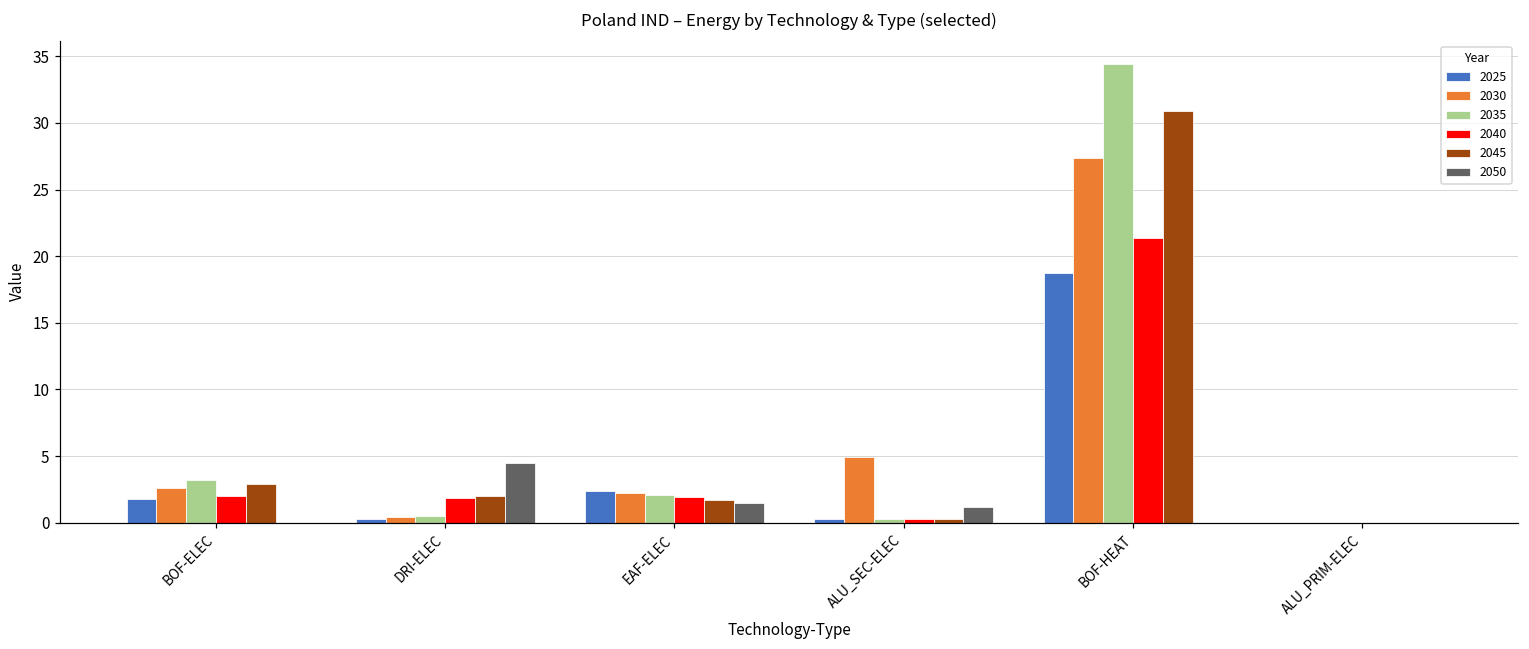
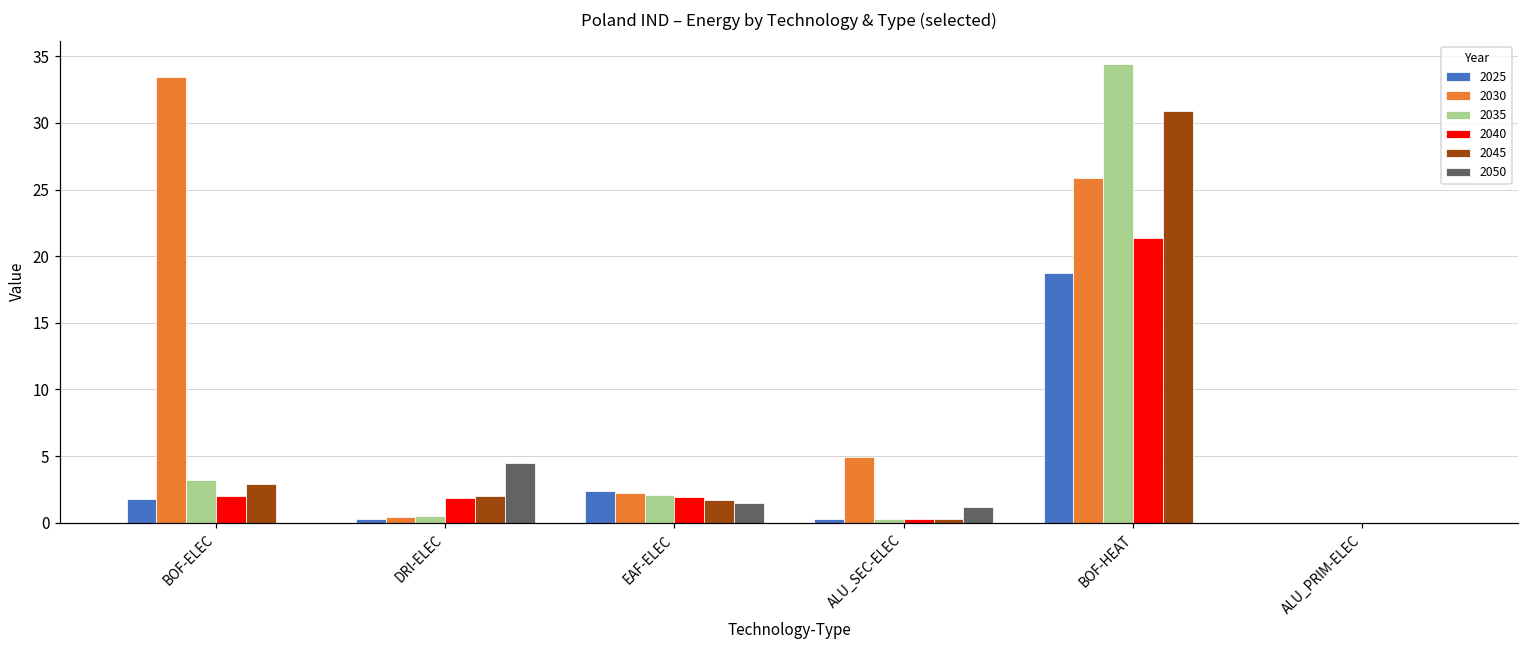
  {
    "2025": {
      "BOF-ELEC": 1.8,
      "DRI-ELEC": 0.3,
      "EAF-ELEC": 2.4,
      "ALU_SEC-ELEC": 0.3,
      "BOF-HEAT": 18.7,
      "ALU_PRIM-ELEC": 0.0
    },
    "2030": {
-     "BOF-ELEC": 2.6,
+     "BOF-ELEC": 33.5,
      "DRI-ELEC": 0.4,
      "EAF-ELEC": 2.2,
      "ALU_SEC-ELEC": 4.9,
-     "BOF-HEAT": 27.4,
+     "BOF-HEAT": 25.8,
      "ALU_PRIM-ELEC": 0.0
    },
    "2035": {
      "BOF-ELEC": 3.2,
      "DRI-ELEC": 0.5,
      "EAF-ELEC": 2.1,
      "ALU_SEC-ELEC": 0.3,
      "BOF-HEAT": 34.4,
      "ALU_PRIM-ELEC": 0.0
    },
    "2040": {
      "BOF-ELEC": 2.0,
      "DRI-ELEC": 1.8,
      "EAF-ELEC": 1.9,
      "ALU_SEC-ELEC": 0.3,
      "BOF-HEAT": 21.3,
      "ALU_PRIM-ELEC": 0.0
    },
    "2045": {
      "BOF-ELEC": 2.9,
      "DRI-ELEC": 2.0,
      "EAF-ELEC": 1.7,
      "ALU_SEC-ELEC": 0.3,
      "BOF-HEAT": 30.9,
      "ALU_PRIM-ELEC": 0.0
    },
    "2050": {
      "BOF-ELEC": 0.0,
      "DRI-ELEC": 4.5,
      "EAF-ELEC": 1.5,
      "ALU_SEC-ELEC": 1.2,
      "BOF-HEAT": 0.0,
      "ALU_PRIM-ELEC": 0.0
    }
  }
